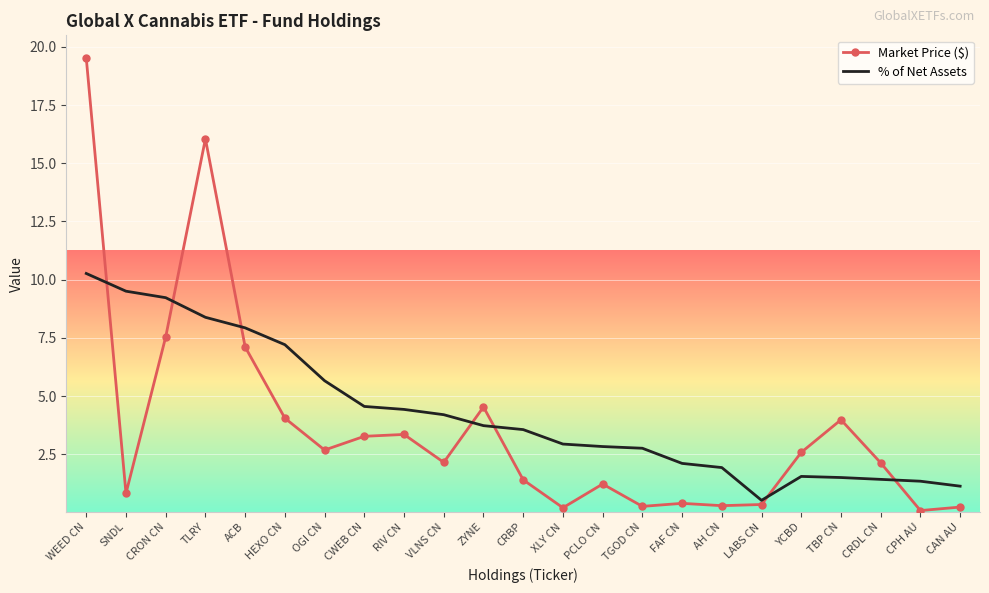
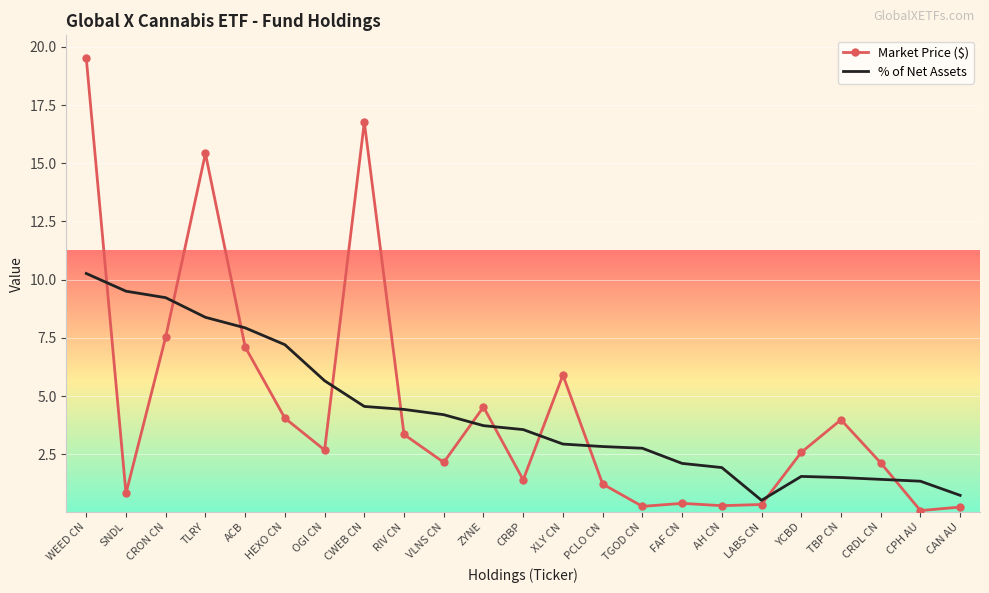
  {
    "Market Price ($)": {
      "WEED CN": 19.5,
      "SNDL": 0.8,
      "CRON CN": 7.5,
-     "TLRY": 16.1,
+     "TLRY": 15.4,
      "ACB": 7.1,
      "HEXO CN": 4.1,
      "OGI CN": 2.7,
-     "CWEB CN": 3.3,
+     "CWEB CN": 16.8,
      "RIV CN": 3.4,
      "VLNS CN": 2.2,
      "ZYNE": 4.5,
      "CRBP": 1.4,
-     "XLY CN": 0.2,
+     "XLY CN": 5.9,
      "PCLO CN": 1.2,
      "TGOD CN": 0.3,
      "FAF CN": 0.4,
      "AH CN": 0.3,
      "LABS CN": 0.3,
      "YCBD": 2.6,
      "TBP CN": 4.0,
      "CRDL CN": 2.1,
      "CPH AU": 0.1,
      "CAN AU": 0.2
    },
    "% of Net Assets": {
      "WEED CN": 10.3,
      "SNDL": 9.5,
      "CRON CN": 9.2,
      "TLRY": 8.4,
      "ACB": 7.9,
      "HEXO CN": 7.2,
      "OGI CN": 5.7,
      "CWEB CN": 4.6,
      "RIV CN": 4.4,
      "VLNS CN": 4.2,
      "ZYNE": 3.7,
      "CRBP": 3.6,
      "XLY CN": 2.9,
      "PCLO CN": 2.8,
      "TGOD CN": 2.8,
      "FAF CN": 2.1,
      "AH CN": 1.9,
      "LABS CN": 0.5,
      "YCBD": 1.5,
      "TBP CN": 1.5,
      "CRDL CN": 1.4,
      "CPH AU": 1.3,
-     "CAN AU": 1.1
+     "CAN AU": 0.7
    }
  }
